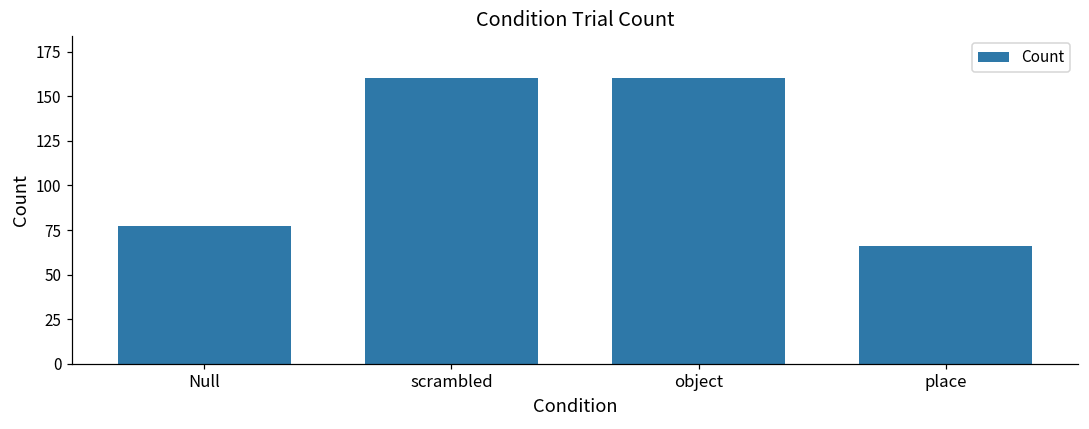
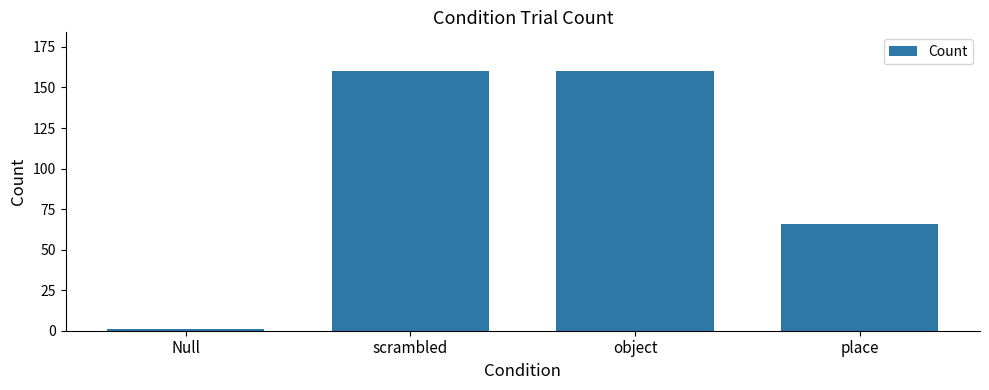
  {
-   "Null": 77,
+   "Null": 1,
    "scrambled": 160,
    "object": 160,
    "place": 66
  }
